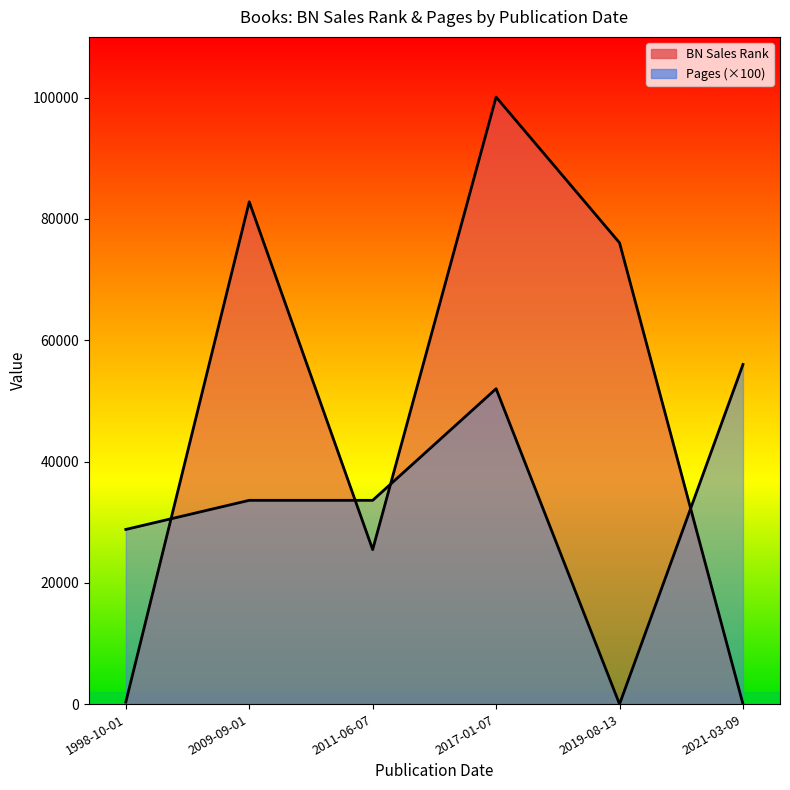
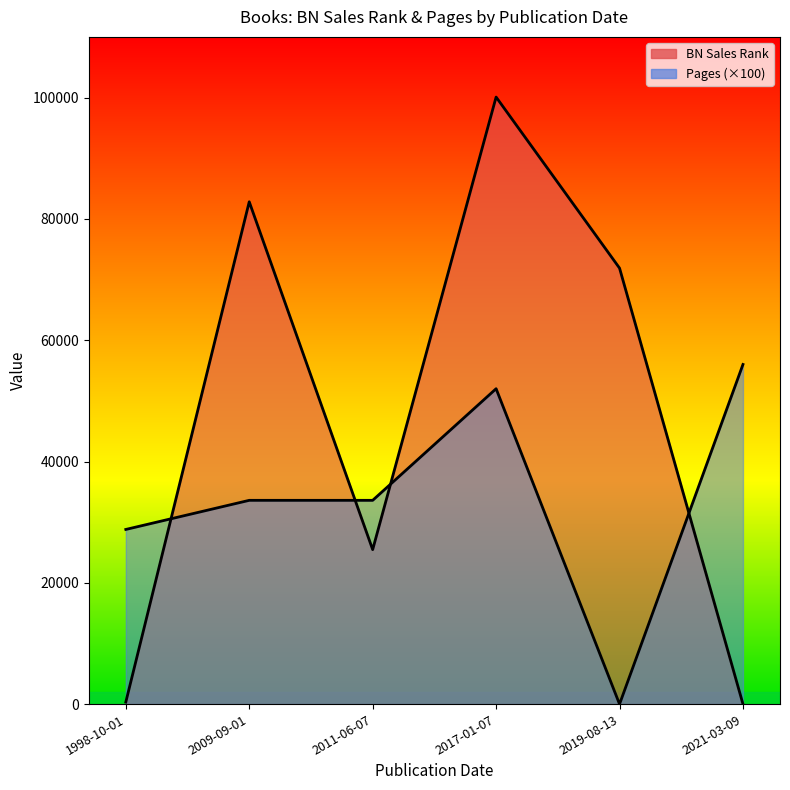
  {
    "BN Sales Rank": {
      "2009-09-01": 83000,
      "2011-06-07": 25000,
      "2017-01-07": 100000,
-     "2019-08-13": 76000
+     "2019-08-13": 72000
    },
    "Pages (×100)": {
      "1998-10-01": 29000,
      "2009-09-01": 34000,
      "2011-06-07": 34000,
      "2017-01-07": 52000,
      "2021-03-09": 56000
    }
  }
